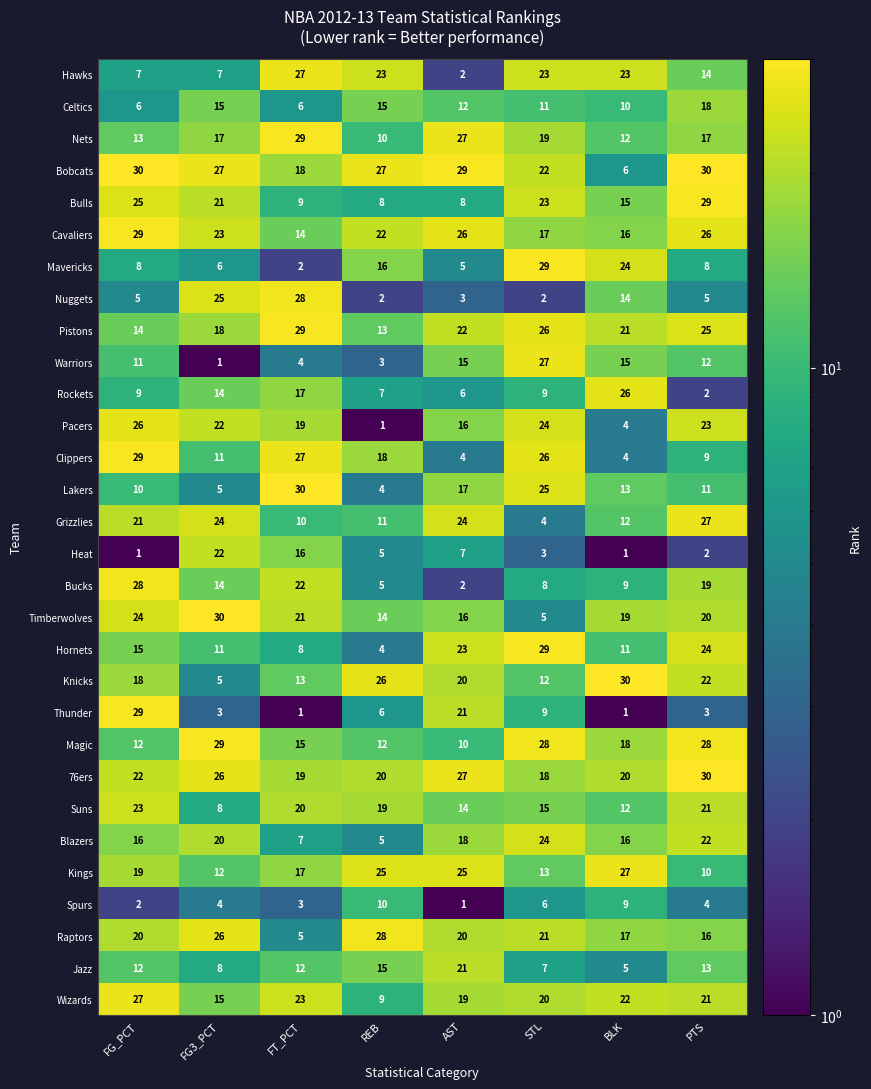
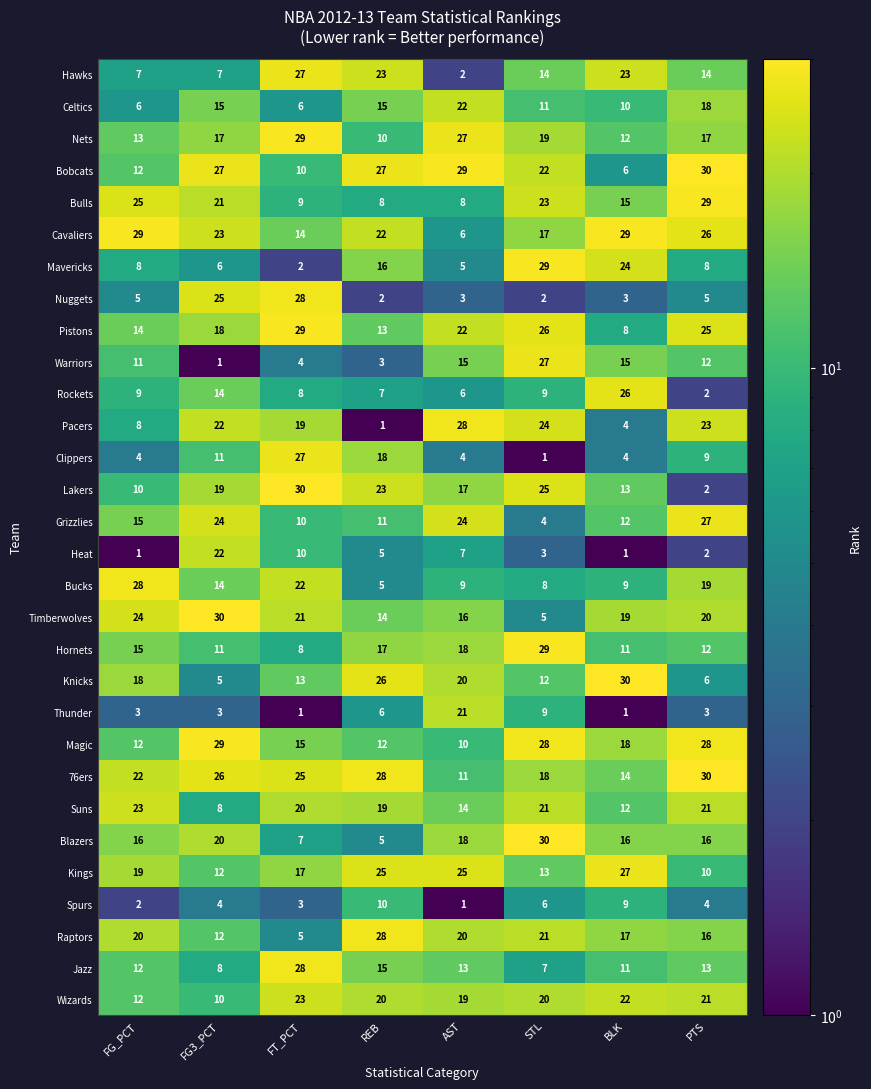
  {
    "Hawks": {
      "FG_PCT": 7,
      "FG3_PCT": 7,
      "FT_PCT": 27,
      "REB": 23,
      "AST": 2,
-     "STL": 23,
+     "STL": 14,
      "BLK": 23,
      "PTS": 14
    },
    "Celtics": {
      "FG_PCT": 6,
      "FG3_PCT": 15,
      "FT_PCT": 6,
      "REB": 15,
-     "AST": 12,
+     "AST": 22,
      "STL": 11,
      "BLK": 10,
      "PTS": 18
    },
    "Bobcats": {
-     "FG_PCT": 30,
+     "FG_PCT": 12,
      "FG3_PCT": 27,
-     "FT_PCT": 18,
+     "FT_PCT": 10,
      "REB": 27,
      "AST": 29,
      "STL": 22,
      "BLK": 6,
      "PTS": 30
    },
    "Cavaliers": {
      "FG_PCT": 29,
      "FG3_PCT": 23,
      "FT_PCT": 14,
      "REB": 22,
-     "AST": 26,
+     "AST": 6,
      "STL": 17,
-     "BLK": 16,
+     "BLK": 29,
      "PTS": 26
    },
    "Nuggets": {
      "FG_PCT": 5,
      "FG3_PCT": 25,
      "FT_PCT": 28,
      "REB": 2,
      "AST": 3,
      "STL": 2,
-     "BLK": 14,
+     "BLK": 3,
      "PTS": 5
    },
    "Pistons": {
      "FG_PCT": 14,
      "FG3_PCT": 18,
      "FT_PCT": 29,
      "REB": 13,
      "AST": 22,
      "STL": 26,
-     "BLK": 21,
+     "BLK": 8,
      "PTS": 25
    },
    "Rockets": {
      "FG_PCT": 9,
      "FG3_PCT": 14,
-     "FT_PCT": 17,
+     "FT_PCT": 8,
      "REB": 7,
      "AST": 6,
      "STL": 9,
      "BLK": 26,
      "PTS": 2
    },
    "Pacers": {
-     "FG_PCT": 26,
+     "FG_PCT": 8,
      "FG3_PCT": 22,
      "FT_PCT": 19,
      "REB": 1,
-     "AST": 16,
+     "AST": 28,
      "STL": 24,
      "BLK": 4,
      "PTS": 23
    },
    "Clippers": {
-     "FG_PCT": 29,
+     "FG_PCT": 4,
      "FG3_PCT": 11,
      "FT_PCT": 27,
      "REB": 18,
      "AST": 4,
-     "STL": 26,
+     "STL": 1,
      "BLK": 4,
      "PTS": 9
    },
    "Lakers": {
      "FG_PCT": 10,
-     "FG3_PCT": 5,
+     "FG3_PCT": 19,
      "FT_PCT": 30,
-     "REB": 4,
+     "REB": 23,
      "AST": 17,
      "STL": 25,
      "BLK": 13,
-     "PTS": 11
+     "PTS": 2
    },
    "Grizzlies": {
-     "FG_PCT": 21,
+     "FG_PCT": 15,
      "FG3_PCT": 24,
      "FT_PCT": 10,
      "REB": 11,
      "AST": 24,
      "STL": 4,
      "BLK": 12,
      "PTS": 27
    },
    "Heat": {
      "FG_PCT": 1,
      "FG3_PCT": 22,
-     "FT_PCT": 16,
+     "FT_PCT": 10,
      "REB": 5,
      "AST": 7,
      "STL": 3,
      "BLK": 1,
      "PTS": 2
    },
    "Bucks": {
      "FG_PCT": 28,
      "FG3_PCT": 14,
      "FT_PCT": 22,
      "REB": 5,
-     "AST": 2,
+     "AST": 9,
      "STL": 8,
      "BLK": 9,
      "PTS": 19
    },
    "Hornets": {
      "FG_PCT": 15,
      "FG3_PCT": 11,
      "FT_PCT": 8,
-     "REB": 4,
-     "AST": 23,
+     "REB": 17,
+     "AST": 18,
      "STL": 29,
      "BLK": 11,
-     "PTS": 24
+     "PTS": 12
    },
    "Knicks": {
      "FG_PCT": 18,
      "FG3_PCT": 5,
      "FT_PCT": 13,
      "REB": 26,
      "AST": 20,
      "STL": 12,
      "BLK": 30,
-     "PTS": 22
+     "PTS": 6
    },
    "Thunder": {
-     "FG_PCT": 29,
+     "FG_PCT": 3,
      "FG3_PCT": 3,
      "FT_PCT": 1,
      "REB": 6,
      "AST": 21,
      "STL": 9,
      "BLK": 1,
      "PTS": 3
    },
    "76ers": {
      "FG_PCT": 22,
      "FG3_PCT": 26,
-     "FT_PCT": 19,
-     "REB": 20,
-     "AST": 27,
+     "FT_PCT": 25,
+     "REB": 28,
+     "AST": 11,
      "STL": 18,
-     "BLK": 20,
+     "BLK": 14,
      "PTS": 30
    },
    "Suns": {
      "FG_PCT": 23,
      "FG3_PCT": 8,
      "FT_PCT": 20,
      "REB": 19,
      "AST": 14,
-     "STL": 15,
+     "STL": 21,
      "BLK": 12,
      "PTS": 21
    },
    "Blazers": {
      "FG_PCT": 16,
      "FG3_PCT": 20,
      "FT_PCT": 7,
      "REB": 5,
      "AST": 18,
-     "STL": 24,
+     "STL": 30,
      "BLK": 16,
-     "PTS": 22
+     "PTS": 16
    },
    "Raptors": {
      "FG_PCT": 20,
-     "FG3_PCT": 26,
+     "FG3_PCT": 12,
      "FT_PCT": 5,
      "REB": 28,
      "AST": 20,
      "STL": 21,
      "BLK": 17,
      "PTS": 16
    },
    "Jazz": {
      "FG_PCT": 12,
      "FG3_PCT": 8,
-     "FT_PCT": 12,
+     "FT_PCT": 28,
      "REB": 15,
-     "AST": 21,
+     "AST": 13,
      "STL": 7,
-     "BLK": 5,
+     "BLK": 11,
      "PTS": 13
    },
    "Wizards": {
-     "FG_PCT": 27,
-     "FG3_PCT": 15,
+     "FG_PCT": 12,
+     "FG3_PCT": 10,
      "FT_PCT": 23,
-     "REB": 9,
+     "REB": 20,
      "AST": 19,
      "STL": 20,
      "BLK": 22,
      "PTS": 21
    }
  }
